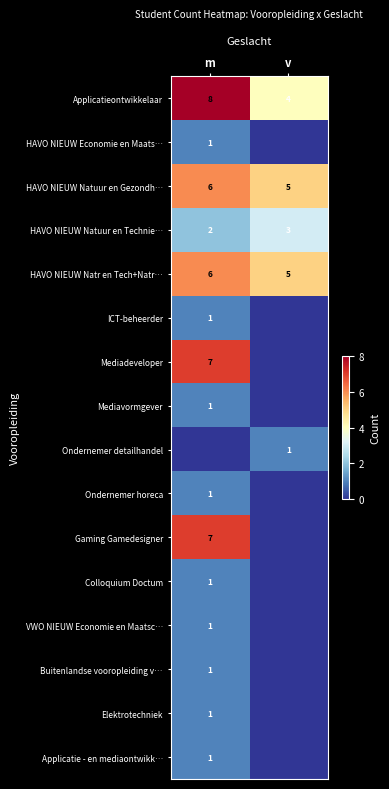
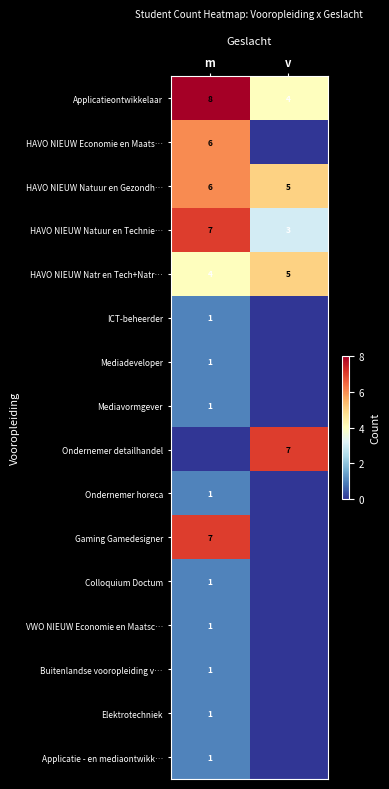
  {
    "Applicatieontwikkelaar": {
      "m": 8,
      "v": 4
    },
    "HAVO NIEUW Economie en Maats…": {
-     "m": 1
+     "m": 6
    },
    "HAVO NIEUW Natuur en Gezondh…": {
      "m": 6,
      "v": 5
    },
    "HAVO NIEUW Natuur en Technie…": {
-     "m": 2
+     "m": 7
    },
    "HAVO NIEUW Natr en Tech+Natr…": {
-     "m": 6,
+     "m": 4,
      "v": 5
    },
    "ICT-beheerder": {
      "m": 1
    },
    "Mediadeveloper": {
-     "m": 7
+     "m": 1
    },
    "Mediavormgever": {
      "m": 1
    },
    "Ondernemer detailhandel": {
-     "v": 1
+     "v": 7
    },
    "Ondernemer horeca": {
      "m": 1
    },
    "Gaming Gamedesigner": {
      "m": 7
    },
    "Colloquium Doctum": {
      "m": 1
    },
    "VWO NIEUW Economie en Maatsc…": {
      "m": 1
    },
    "Buitenlandse vooropleiding v…": {
      "m": 1
    },
    "Elektrotechniek": {
      "m": 1
    },
    "Applicatie - en mediaontwikk…": {
      "m": 1
    }
  }
